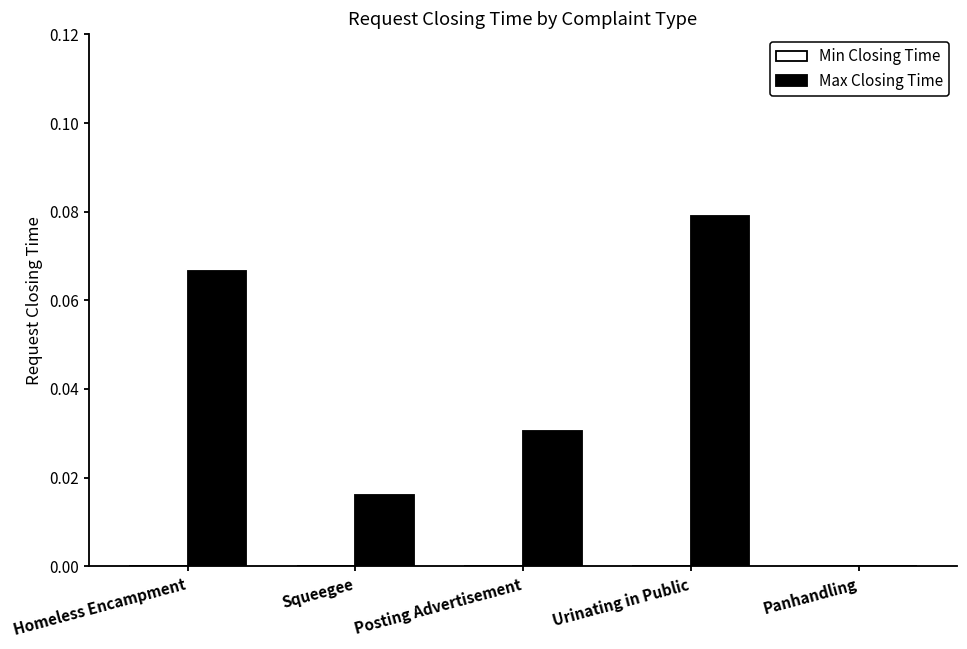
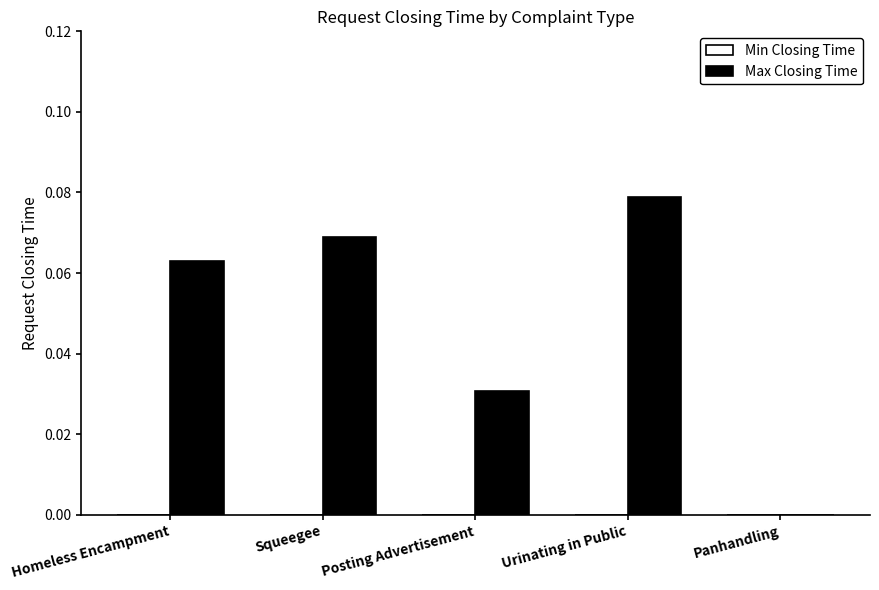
  {
    "Min Closing Time": {
      "Homeless Encampment": 0.000,
      "Squeegee": 0.000,
      "Posting Advertisement": 0.000,
      "Urinating in Public": 0.000,
      "Panhandling": 0.000
    },
    "Max Closing Time": {
-     "Homeless Encampment": 0.067,
-     "Squeegee": 0.016,
+     "Homeless Encampment": 0.063,
+     "Squeegee": 0.069,
      "Posting Advertisement": 0.031,
      "Urinating in Public": 0.079,
      "Panhandling": 0.000
    }
  }
